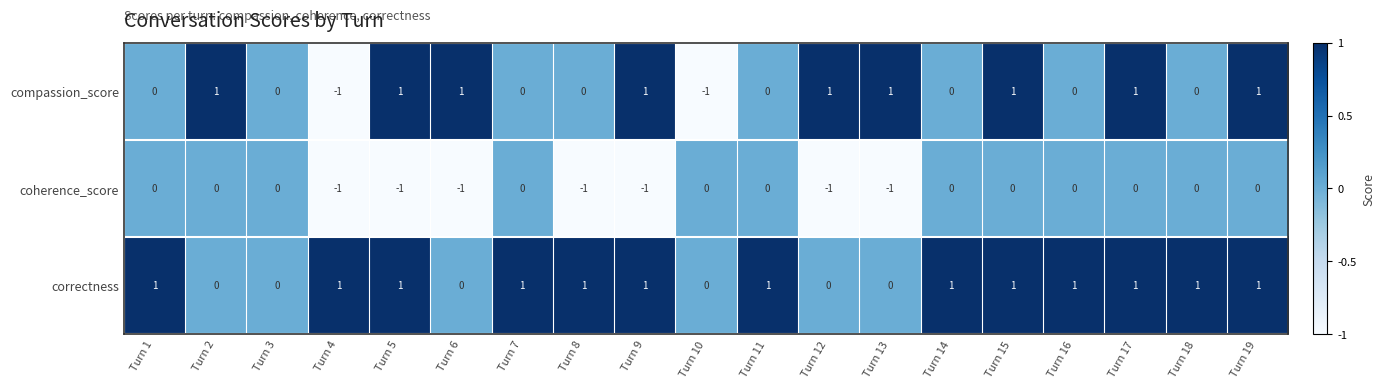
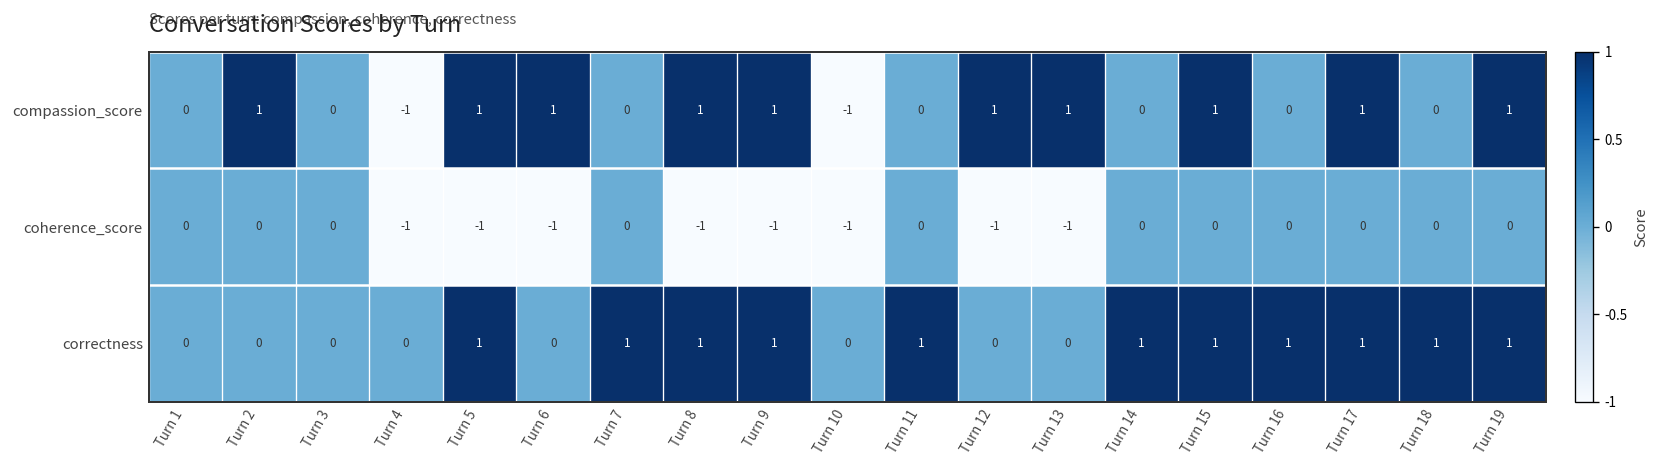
  {
    "compassion_score": {
      "Turn 1": 0,
      "Turn 2": 1,
      "Turn 3": 0,
      "Turn 4": -1,
      "Turn 5": 1,
      "Turn 6": 1,
      "Turn 7": 0,
-     "Turn 8": 0,
+     "Turn 8": 1,
      "Turn 9": 1,
      "Turn 10": -1,
      "Turn 11": 0,
      "Turn 12": 1,
      "Turn 13": 1,
      "Turn 14": 0,
      "Turn 15": 1,
      "Turn 16": 0,
      "Turn 17": 1,
      "Turn 18": 0,
      "Turn 19": 1
    },
    "coherence_score": {
      "Turn 1": 0,
      "Turn 2": 0,
      "Turn 3": 0,
      "Turn 4": -1,
      "Turn 5": -1,
      "Turn 6": -1,
      "Turn 7": 0,
      "Turn 8": -1,
      "Turn 9": -1,
-     "Turn 10": 0,
+     "Turn 10": -1,
      "Turn 11": 0,
      "Turn 12": -1,
      "Turn 13": -1,
      "Turn 14": 0,
      "Turn 15": 0,
      "Turn 16": 0,
      "Turn 17": 0,
      "Turn 18": 0,
      "Turn 19": 0
    },
    "correctness": {
-     "Turn 1": 1,
+     "Turn 1": 0,
      "Turn 2": 0,
      "Turn 3": 0,
-     "Turn 4": 1,
+     "Turn 4": 0,
      "Turn 5": 1,
      "Turn 6": 0,
      "Turn 7": 1,
      "Turn 8": 1,
      "Turn 9": 1,
      "Turn 10": 0,
      "Turn 11": 1,
      "Turn 12": 0,
      "Turn 13": 0,
      "Turn 14": 1,
      "Turn 15": 1,
      "Turn 16": 1,
      "Turn 17": 1,
      "Turn 18": 1,
      "Turn 19": 1
    }
  }
